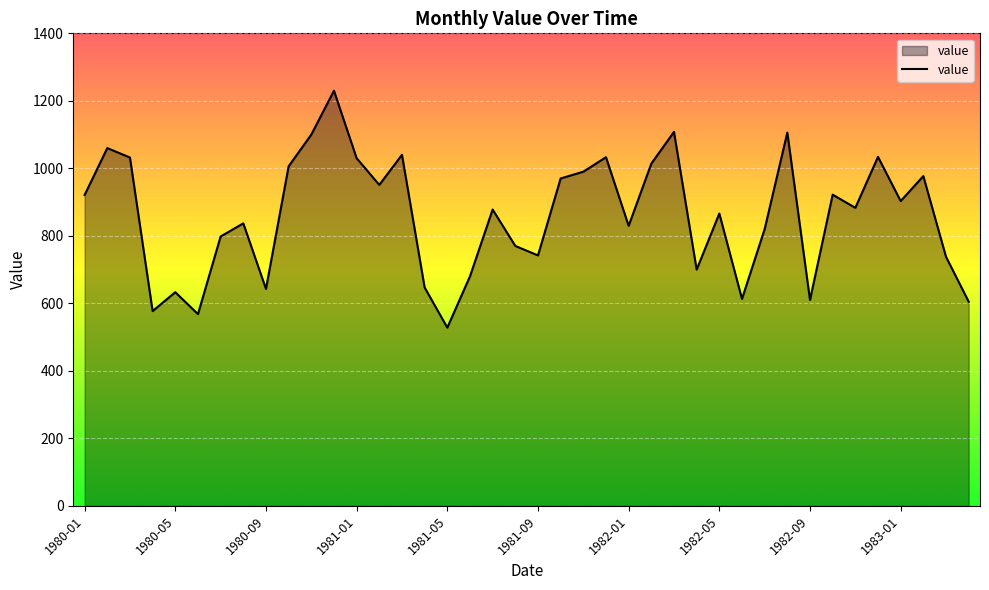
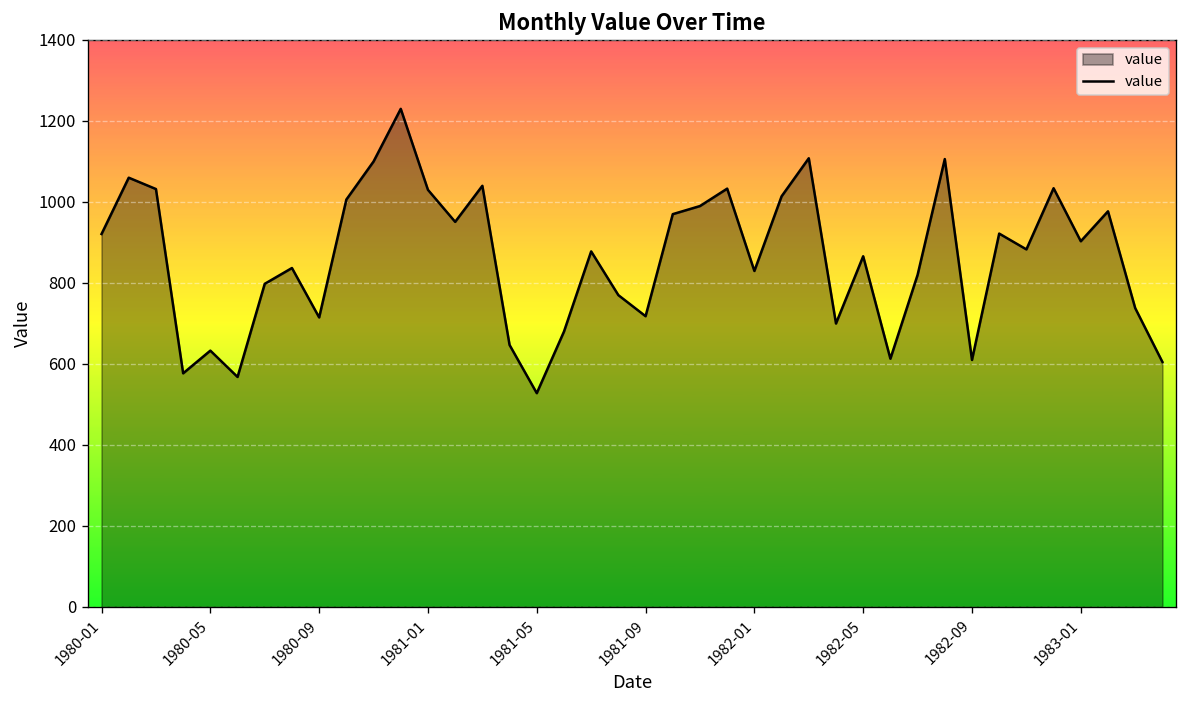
  {
    "1980-01": 920,
    "1980-05": 630,
-   "1980-09": 640,
+   "1980-09": 720,
    "1981-01": 1030,
    "1981-05": 530,
-   "1981-09": 740,
+   "1981-09": 720,
    "1982-01": 830,
    "1982-05": 870,
    "1982-09": 610,
    "1983-01": 900
  }
